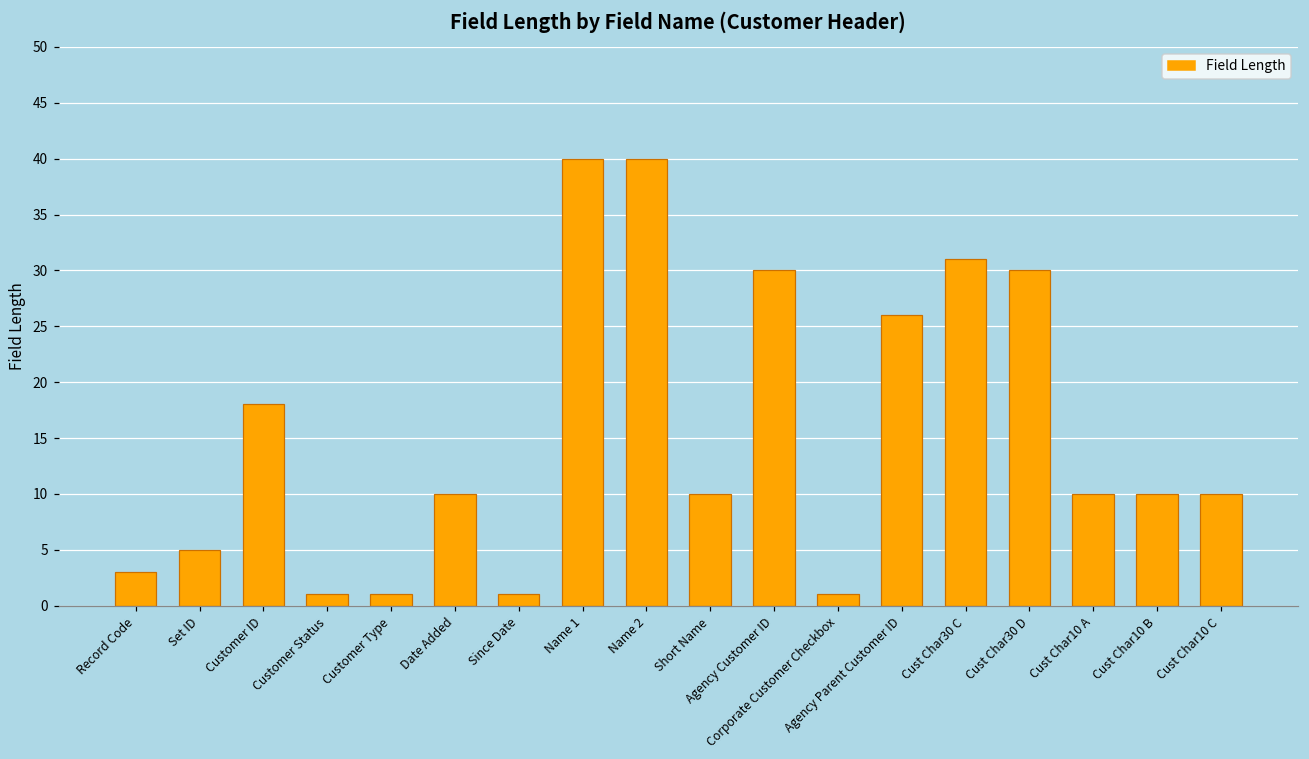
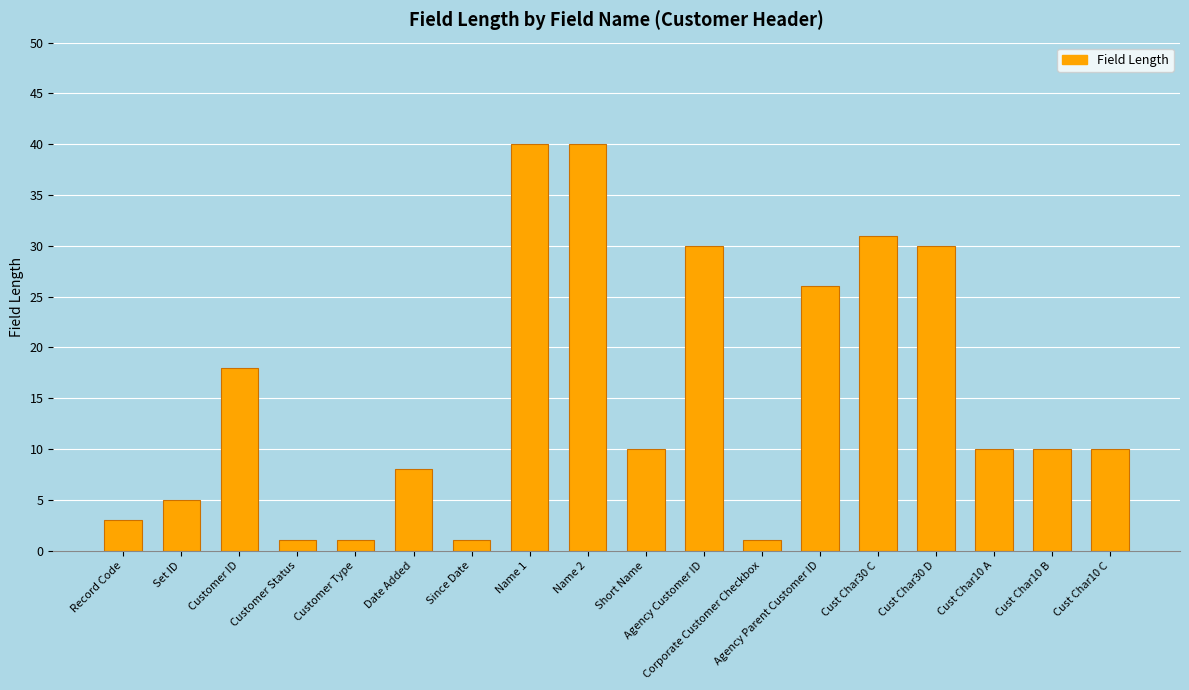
  {
    "Record Code": 3,
    "Set ID": 5,
    "Customer ID": 18,
    "Customer Status": 1,
    "Customer Type": 1,
-   "Date Added": 10,
+   "Date Added": 8,
    "Since Date": 1,
    "Name 1": 40,
    "Name 2": 40,
    "Short Name": 10,
    "Agency Customer ID": 30,
    "Corporate Customer Checkbox": 1,
    "Agency Parent Customer ID": 26,
    "Cust Char30 C": 31,
    "Cust Char30 D": 30,
    "Cust Char10 A": 10,
    "Cust Char10 B": 10,
    "Cust Char10 C": 10
  }
